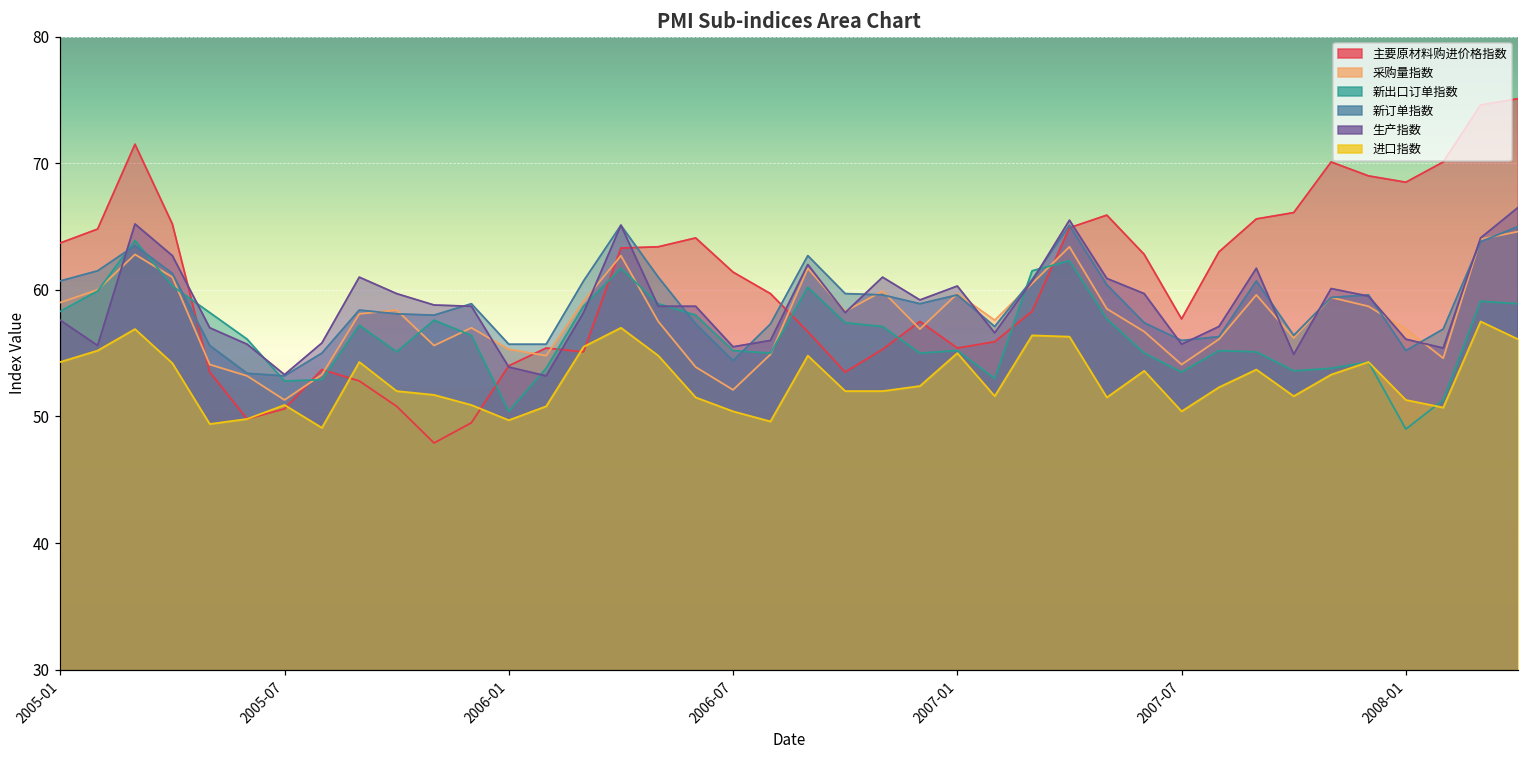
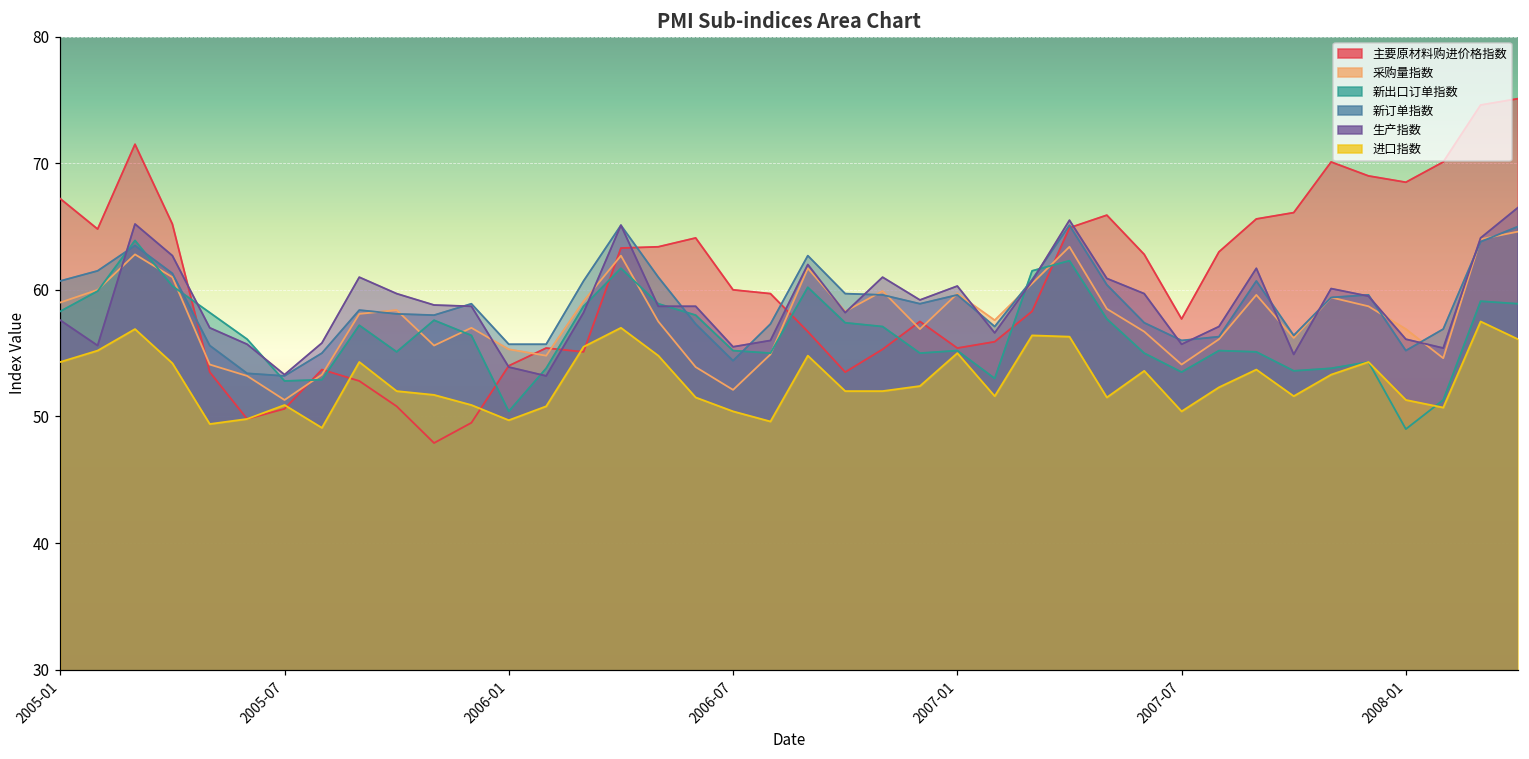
  {
    "主要原材料购进价格指数": {
-     "2005-01": 63.7,
+     "2005-01": 67.2,
      "2005-07": 50.6,
-     "2006-07": 61.4,
+     "2006-07": 60.0,
      "2007-07": 57.7,
      "2008-01": 68.5
    }
  }
